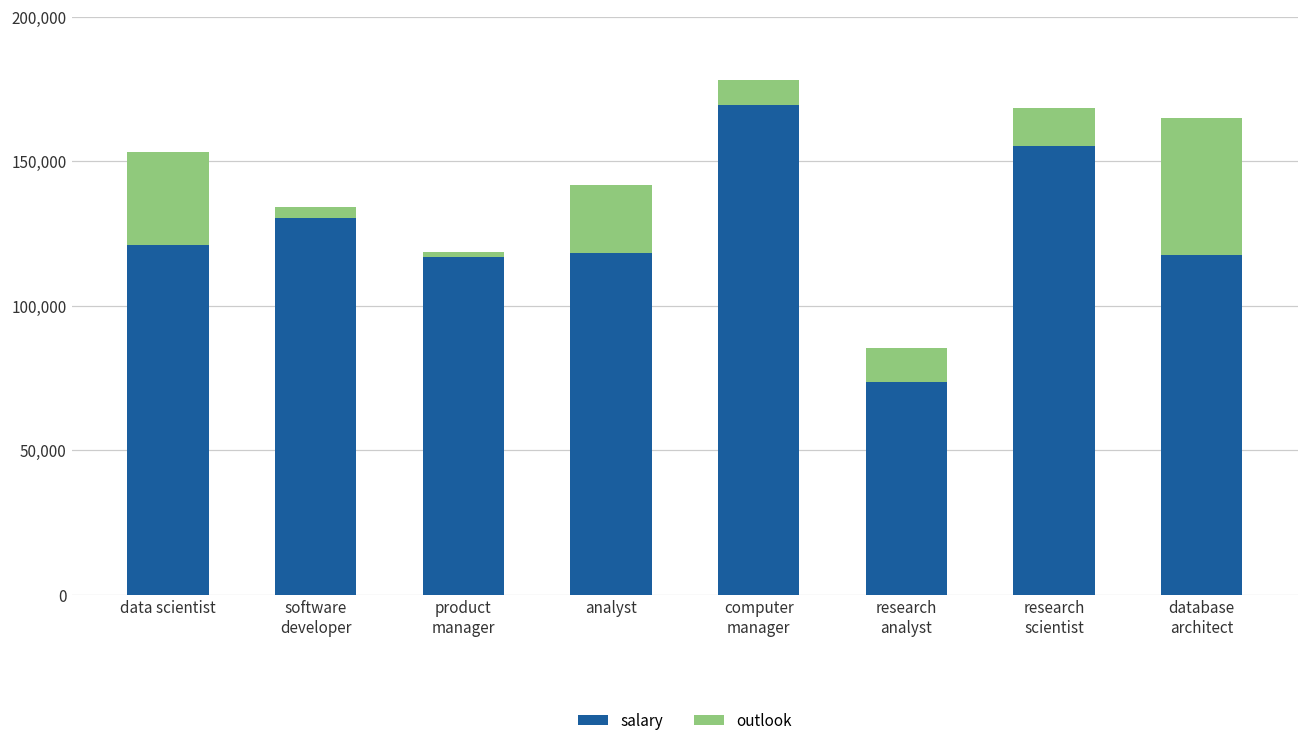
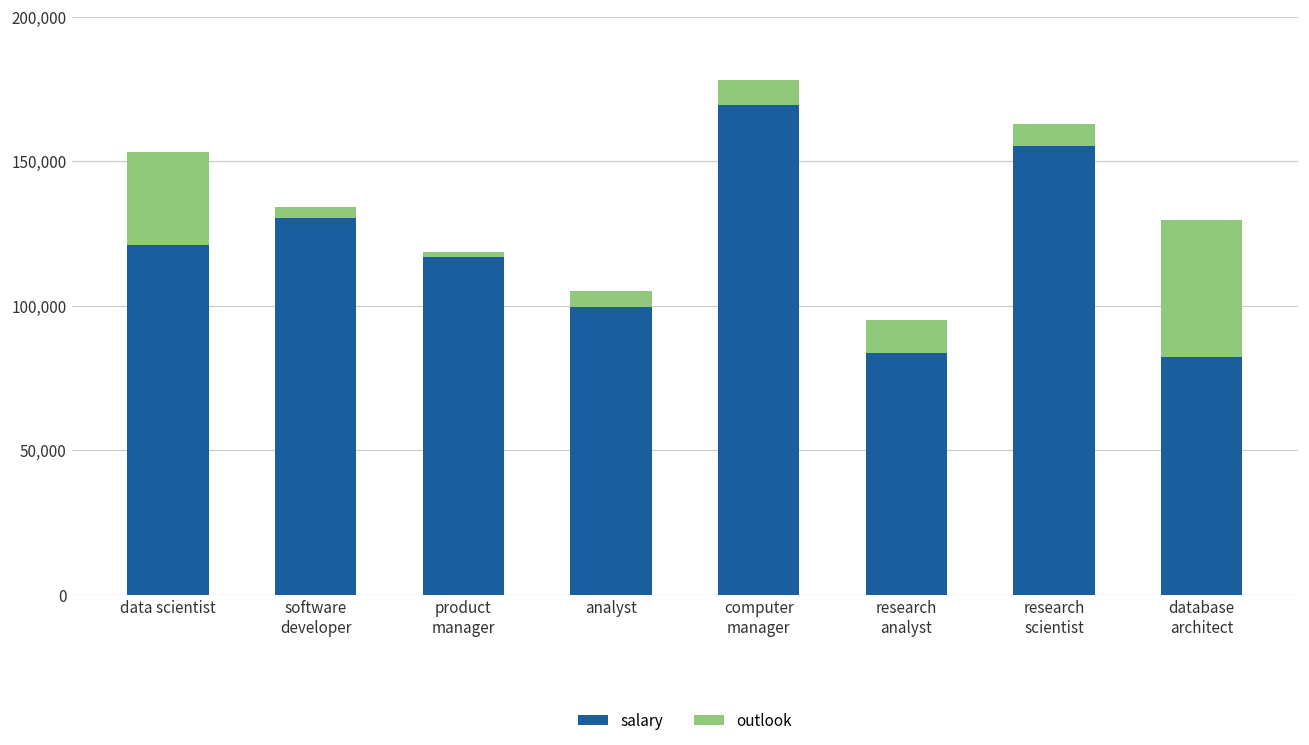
  {
    "salary": {
      "data scientist": "121,000",
      "software developer": "130,000",
      "product manager": "117,000",
-     "analyst": "118,000",
+     "analyst": "99,000",
      "computer manager": "170,000",
-     "research analyst": "74,000",
+     "research analyst": "84,000",
      "research scientist": "155,000",
-     "database architect": "117,000"
+     "database architect": "82,000"
    },
    "outlook": {
      "data scientist": "32,000",
      "software developer": "4,000",
      "product manager": "2,000",
-     "analyst": "24,000",
+     "analyst": "6,000",
      "computer manager": "9,000",
      "research analyst": "12,000",
-     "research scientist": "13,000",
+     "research scientist": "8,000",
      "database architect": "48,000"
    }
  }
